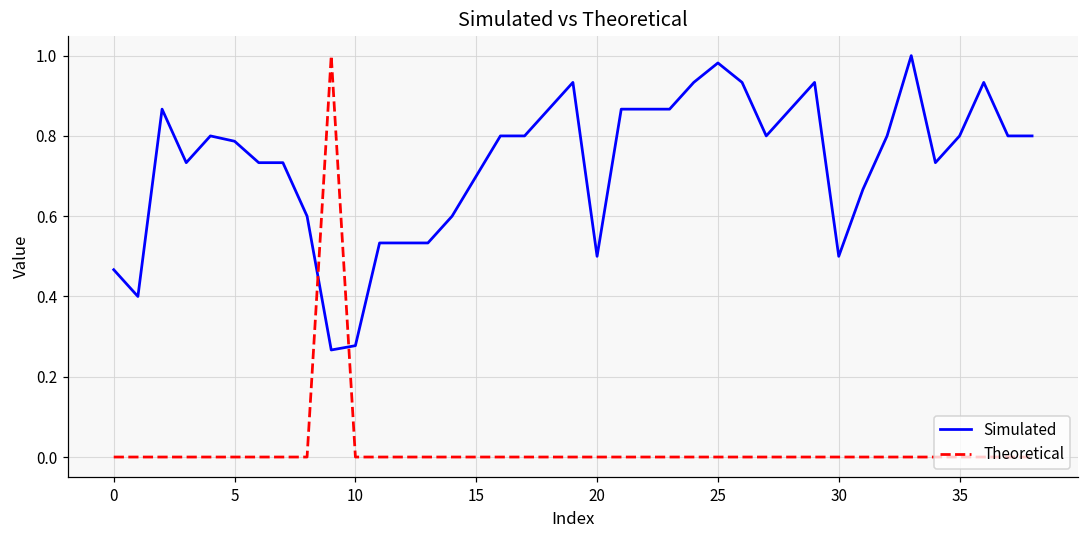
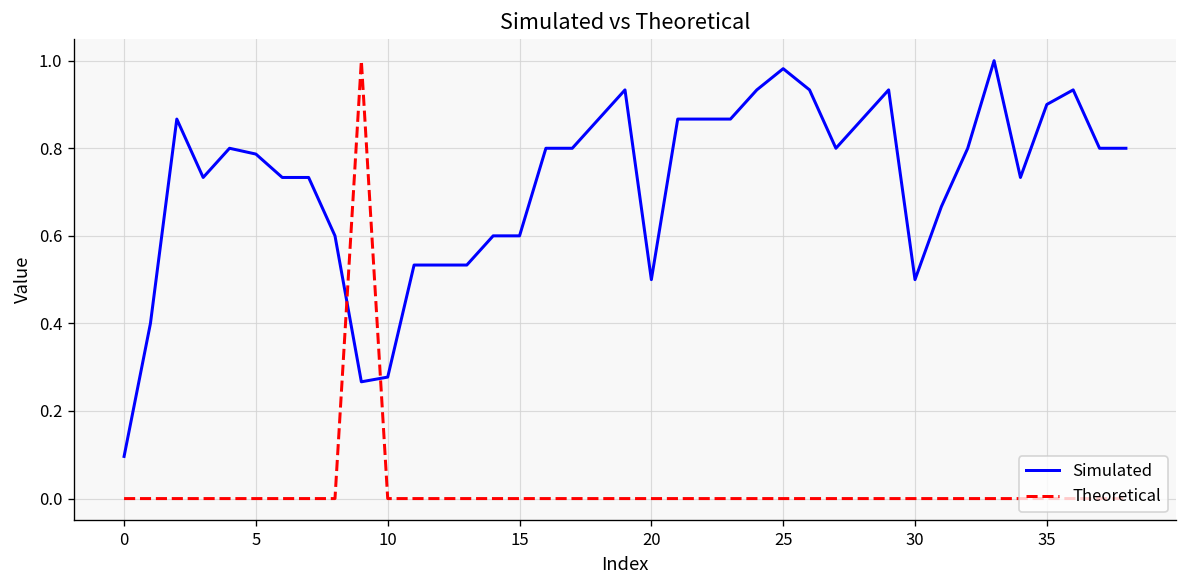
  {
    "Simulated": {
-     "0": 0.47,
+     "0": 0.10,
      "5": 0.79,
      "10": 0.28,
-     "15": 0.7,
+     "15": 0.6,
      "20": 0.50,
      "25": 0.98,
      "30": 0.50,
-     "35": 0.8
+     "35": 0.9
    },
    "Theoretical": {
      "0": 0.00,
      "5": 0.00,
      "10": 0.00,
      "15": 0.00,
      "20": 0.00,
      "25": 0.00,
      "30": 0.00
    }
  }
